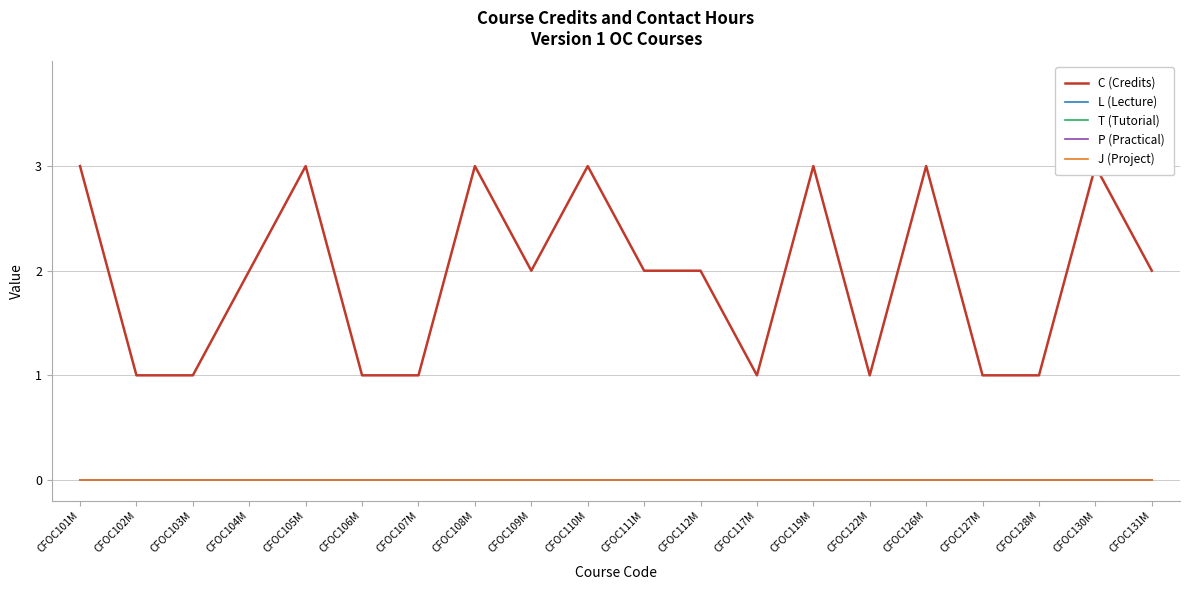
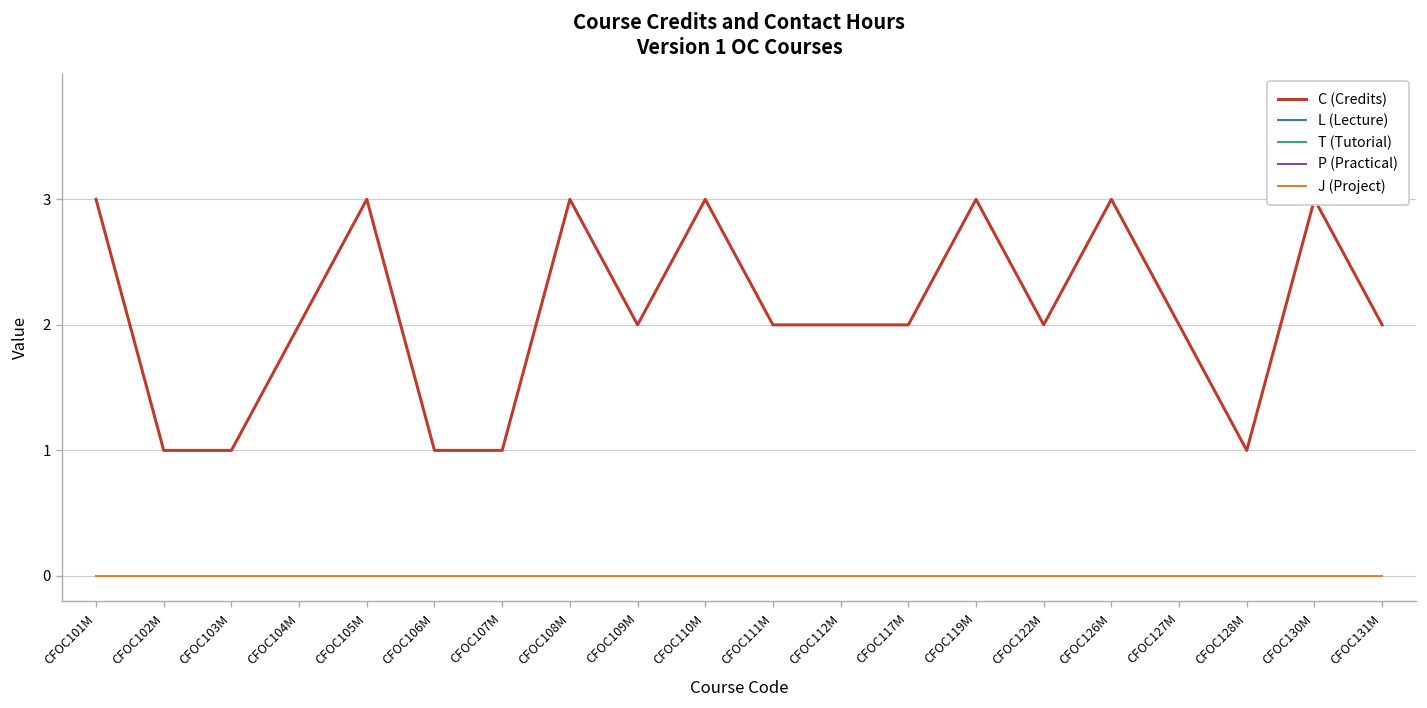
  {
    "C (Credits)": {
      "CFOC101M": 3,
      "CFOC102M": 1,
      "CFOC103M": 1,
      "CFOC104M": 2,
      "CFOC105M": 3,
      "CFOC106M": 1,
      "CFOC107M": 1,
      "CFOC108M": 3,
      "CFOC109M": 2,
      "CFOC110M": 3,
      "CFOC111M": 2,
      "CFOC112M": 2,
-     "CFOC117M": 1,
+     "CFOC117M": 2,
      "CFOC119M": 3,
-     "CFOC122M": 1,
+     "CFOC122M": 2,
      "CFOC126M": 3,
-     "CFOC127M": 1,
+     "CFOC127M": 2,
      "CFOC128M": 1,
      "CFOC131M": 2
    },
    "J (Project)": {
      "CFOC101M": 0,
      "CFOC102M": 0,
      "CFOC103M": 0,
      "CFOC104M": 0,
      "CFOC105M": 0,
      "CFOC106M": 0,
      "CFOC107M": 0,
      "CFOC108M": 0,
      "CFOC109M": 0,
      "CFOC110M": 0,
      "CFOC111M": 0,
      "CFOC112M": 0,
      "CFOC117M": 0,
      "CFOC119M": 0,
      "CFOC122M": 0,
      "CFOC126M": 0,
      "CFOC127M": 0,
      "CFOC128M": 0,
      "CFOC130M": 0,
      "CFOC131M": 0
    }
  }
